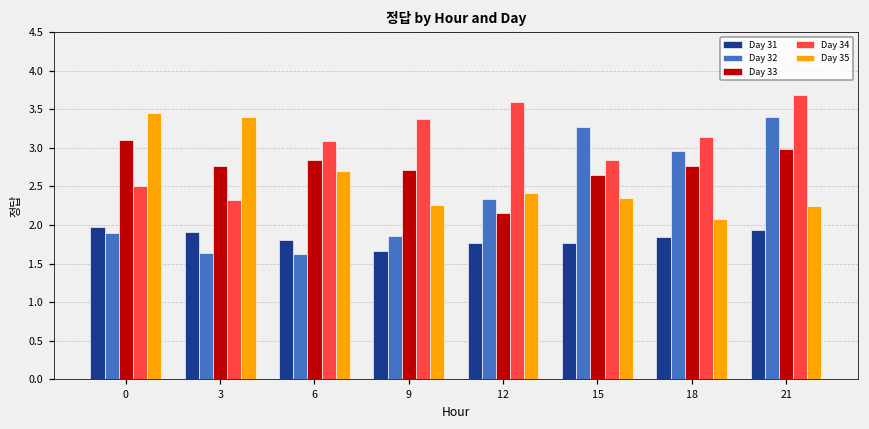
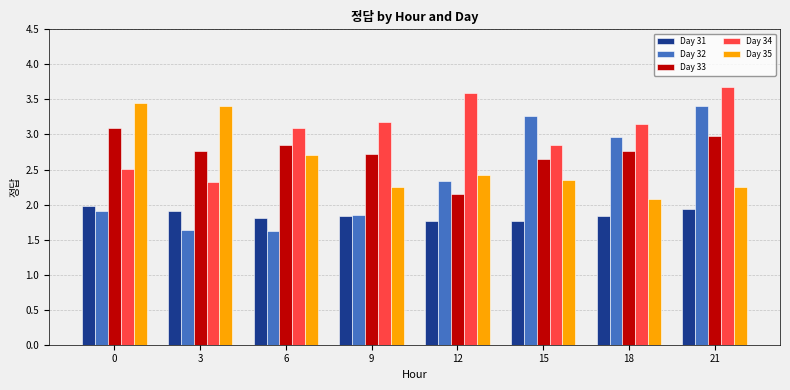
  {
    "Day 31": {
      "0": 2.0,
      "3": 1.9,
      "6": 1.8,
-     "9": 1.7,
+     "9": 1.8,
      "12": 1.8,
      "15": 1.8,
      "18": 1.8,
      "21": 1.9
    },
    "Day 32": {
      "0": 1.9,
      "3": 1.6,
      "6": 1.6,
      "9": 1.9,
      "12": 2.3,
      "15": 3.3,
      "18": 3.0,
      "21": 3.4
    },
    "Day 33": {
      "0": 3.1,
      "3": 2.8,
      "6": 2.8,
      "9": 2.7,
      "12": 2.2,
      "15": 2.6,
      "18": 2.8,
      "21": 3.0
    },
    "Day 34": {
      "0": 2.5,
      "3": 2.3,
      "6": 3.1,
-     "9": 3.4,
+     "9": 3.2,
      "12": 3.6,
      "15": 2.8,
      "18": 3.1,
      "21": 3.7
    },
    "Day 35": {
      "0": 3.4,
      "3": 3.4,
      "6": 2.7,
      "9": 2.3,
      "12": 2.4,
      "15": 2.3,
      "18": 2.1,
      "21": 2.2
    }
  }
